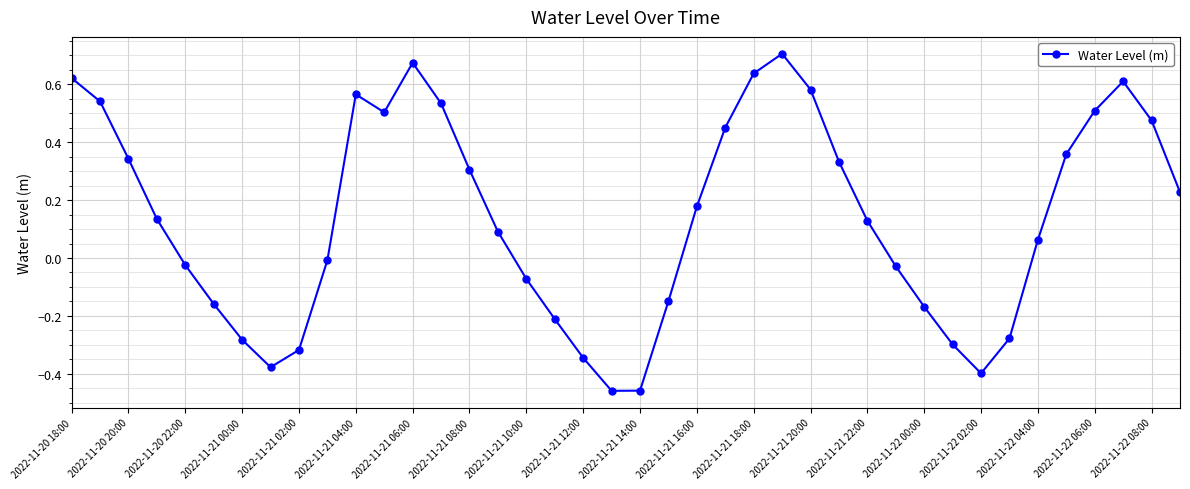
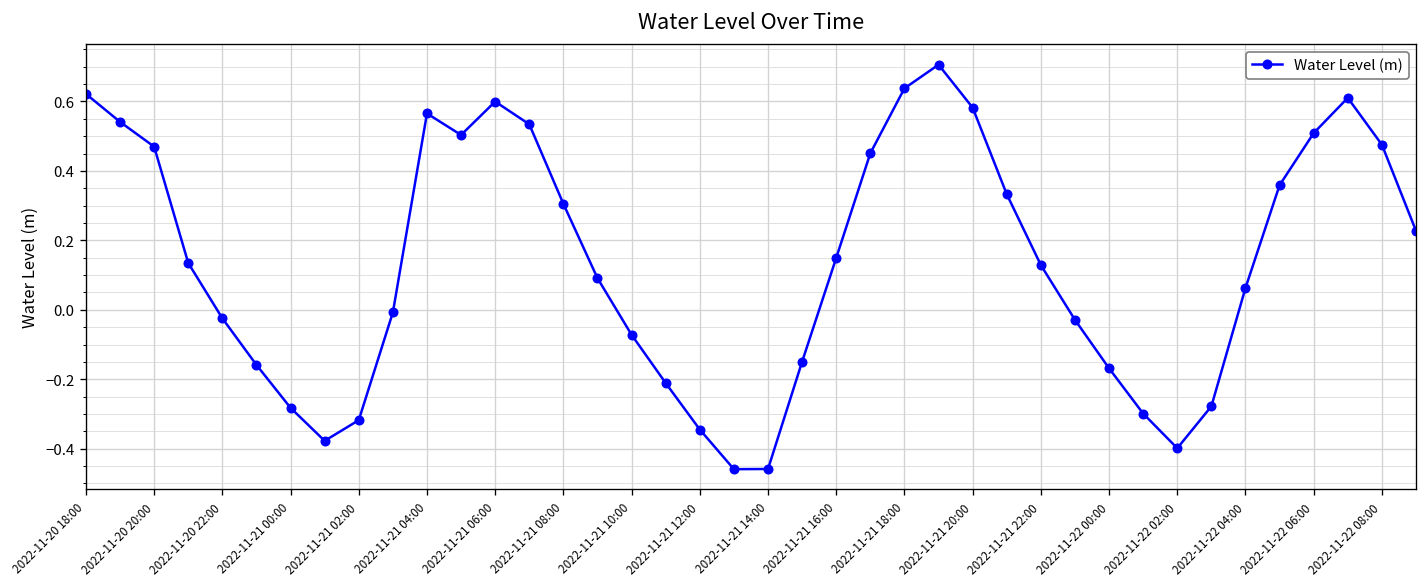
  {
    "2022-11-20 18:00": 0.62,
-   "2022-11-20 20:00": 0.34,
+   "2022-11-20 20:00": 0.47,
    "2022-11-20 22:00": -0.02,
    "2022-11-21 00:00": -0.28,
    "2022-11-21 02:00": -0.32,
    "2022-11-21 04:00": 0.57,
-   "2022-11-21 06:00": 0.67,
+   "2022-11-21 06:00": 0.60,
    "2022-11-21 08:00": 0.31,
    "2022-11-21 10:00": -0.07,
    "2022-11-21 12:00": -0.34,
    "2022-11-21 14:00": -0.46,
-   "2022-11-21 16:00": 0.18,
+   "2022-11-21 16:00": 0.15,
    "2022-11-21 18:00": 0.64,
    "2022-11-21 20:00": 0.58,
    "2022-11-21 22:00": 0.13,
    "2022-11-22 00:00": -0.17,
    "2022-11-22 02:00": -0.40,
    "2022-11-22 04:00": 0.06,
    "2022-11-22 06:00": 0.51,
    "2022-11-22 08:00": 0.48
  }
